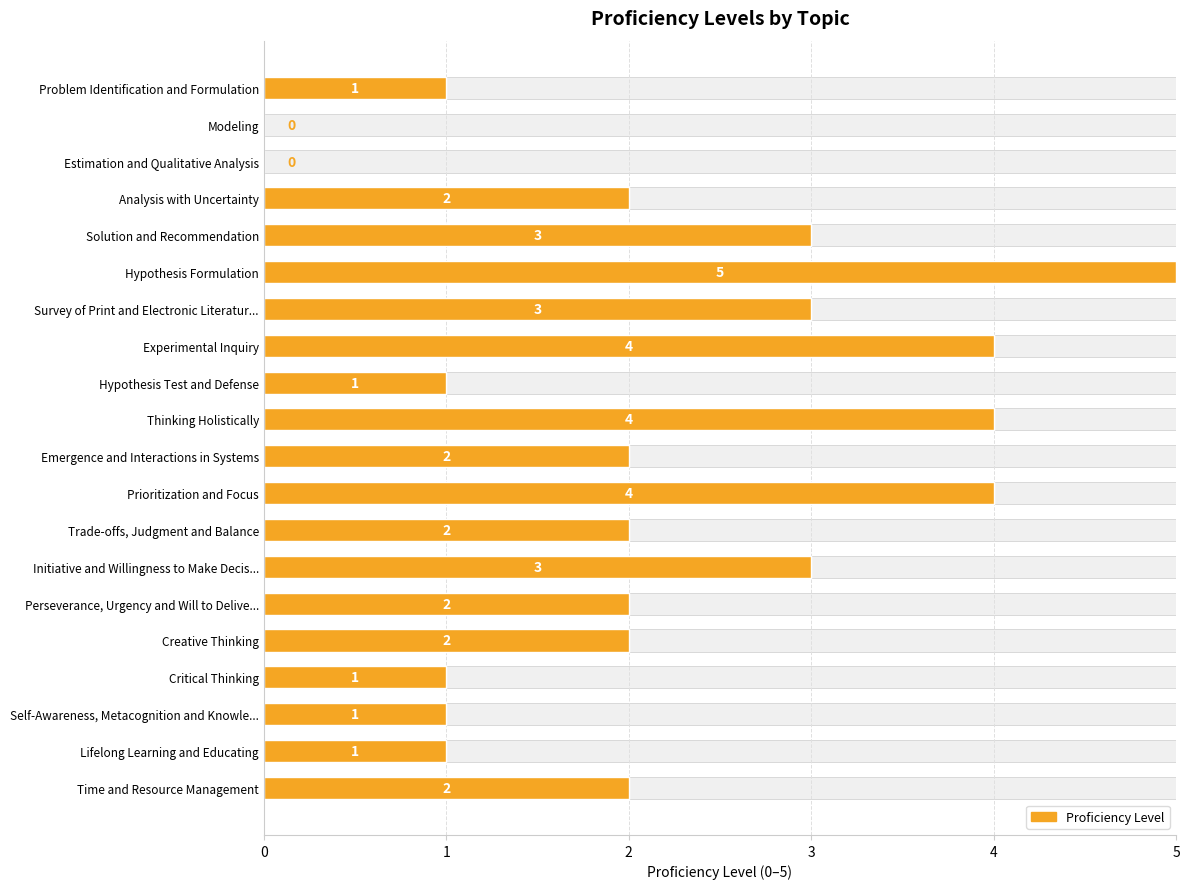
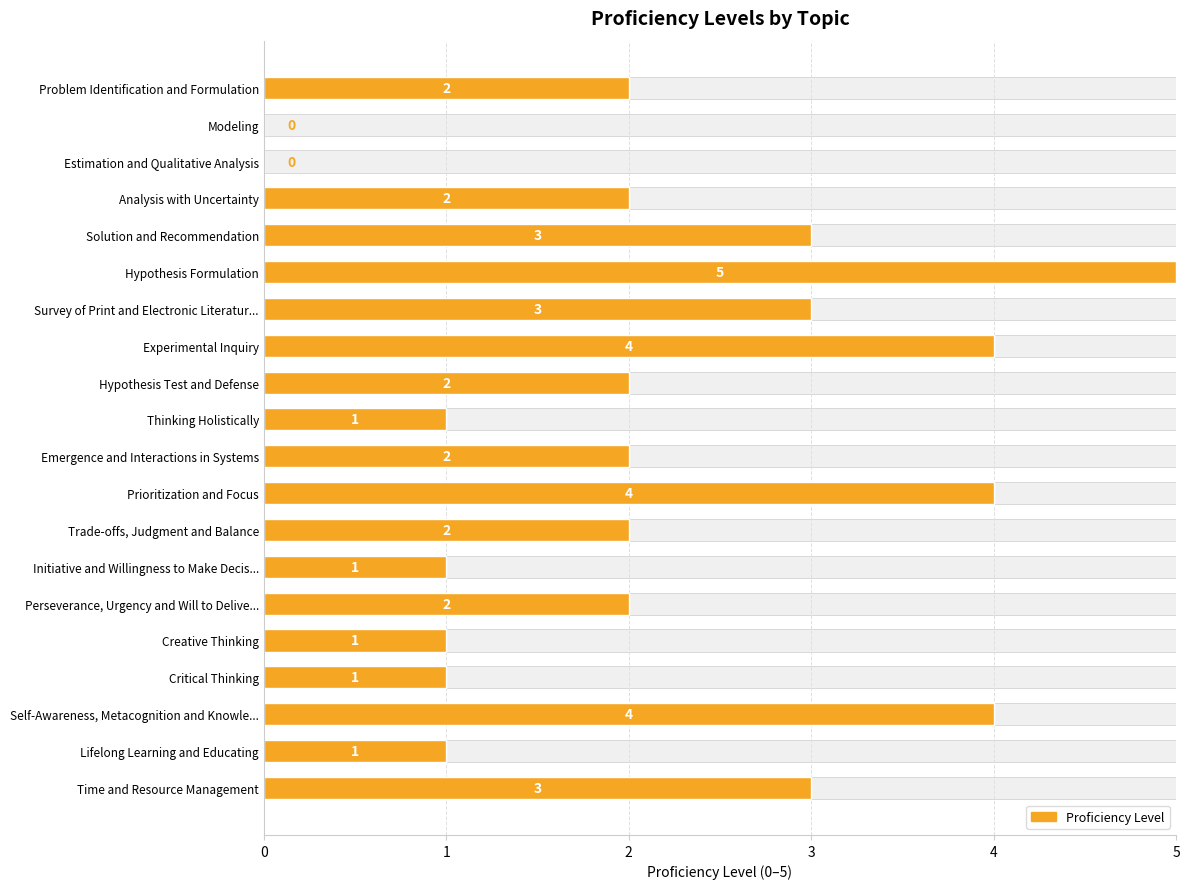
  {
    "Proficiency Level": {
-     "Problem Identification and Formulation": 1,
+     "Problem Identification and Formulation": 2,
      "Modeling": 0,
      "Estimation and Qualitative Analysis": 0,
      "Hypothesis Formulation": 5,
-     "Hypothesis Test and Defense": 1,
-     "Thinking Holistically": 4,
-     "Initiative and Willingness to Make Decis...": 3,
-     "Creative Thinking": 2,
-     "Self-Awareness, Metacognition and Knowle...": 1,
-     "Time and Resource Management": 2
+     "Hypothesis Test and Defense": 2,
+     "Thinking Holistically": 1,
+     "Initiative and Willingness to Make Decis...": 1,
+     "Creative Thinking": 1,
+     "Self-Awareness, Metacognition and Knowle...": 4,
+     "Time and Resource Management": 3
    }
  }
